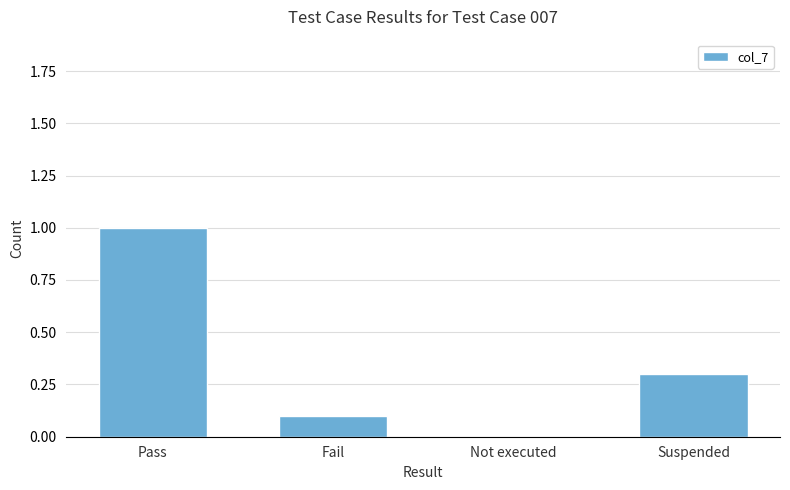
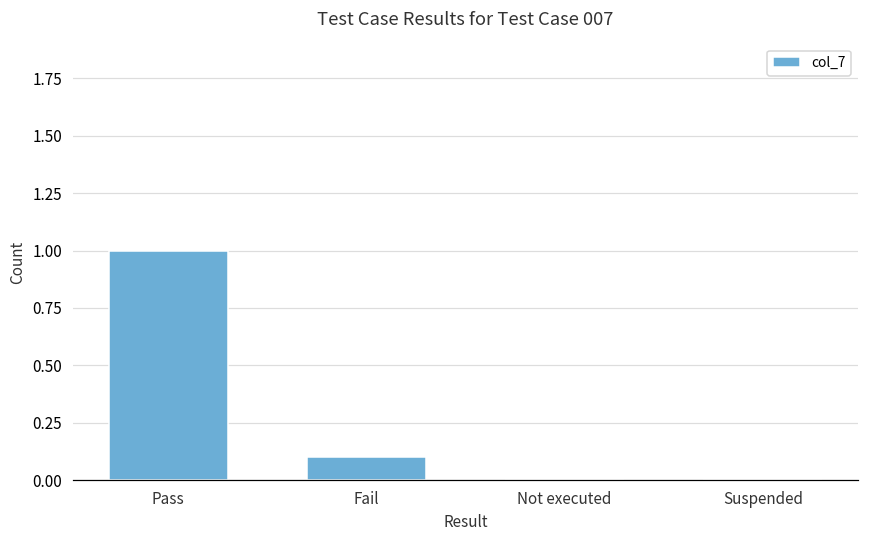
  {
    "Pass": 1.0,
    "Fail": 0.1,
    "Not executed": 0.0,
-   "Suspended": 0.3
+   "Suspended": 0.0
  }
